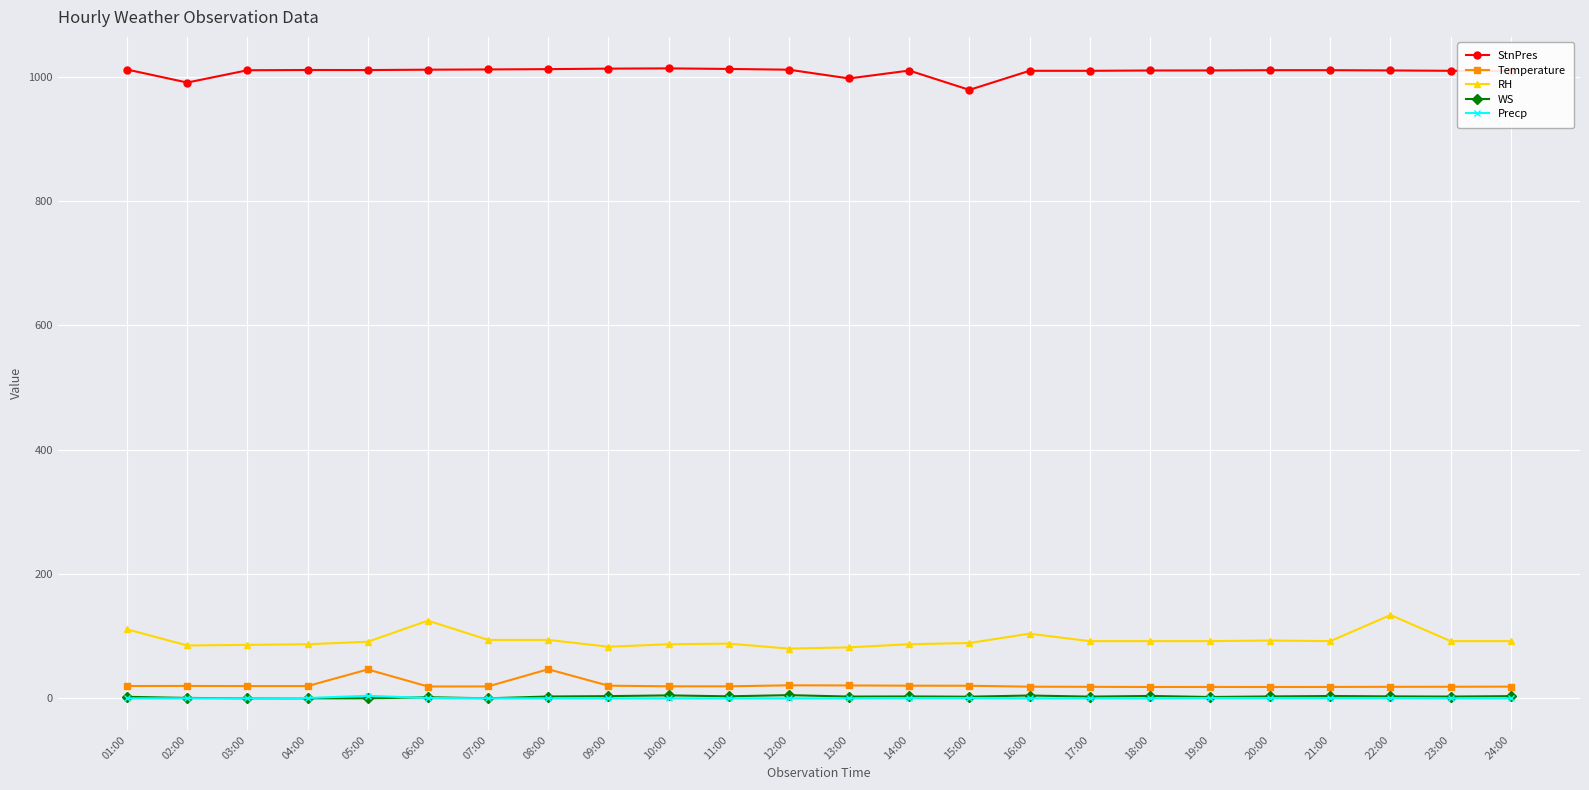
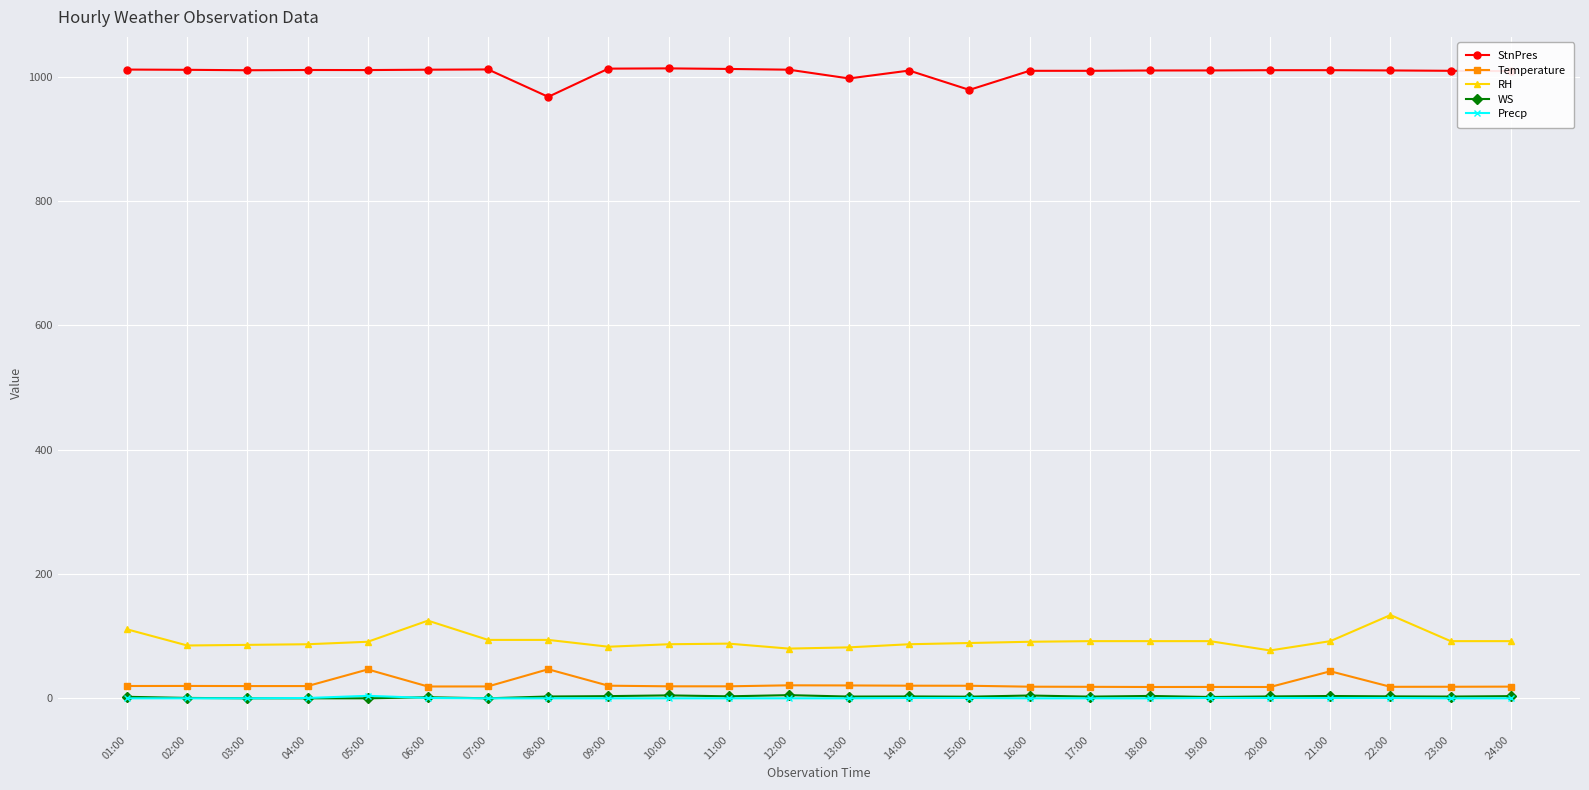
  {
    "StnPres": {
      "01:00": 1010,
-     "02:00": 990,
+     "02:00": 1010,
      "03:00": 1010,
      "04:00": 1010,
      "05:00": 1010,
      "06:00": 1010,
      "07:00": 1010,
-     "08:00": 1010,
+     "08:00": 970,
      "09:00": 1010,
      "10:00": 1010,
      "11:00": 1010,
      "12:00": 1010,
      "13:00": 1000,
      "14:00": 1010,
      "15:00": 980,
      "16:00": 1010,
      "17:00": 1010,
      "18:00": 1010,
      "19:00": 1010,
      "20:00": 1010,
      "21:00": 1010,
      "22:00": 1010,
      "23:00": 1010
    },
    "Temperature": {
      "01:00": 20,
      "02:00": 20,
      "03:00": 20,
      "04:00": 20,
      "05:00": 50,
      "06:00": 20,
      "07:00": 20,
      "08:00": 50,
      "09:00": 20,
      "10:00": 20,
      "11:00": 20,
      "12:00": 20,
      "13:00": 20,
      "14:00": 20,
      "15:00": 20,
      "16:00": 20,
      "17:00": 20,
      "18:00": 20,
      "19:00": 20,
      "20:00": 20,
-     "21:00": 20,
+     "21:00": 40,
      "22:00": 20,
      "23:00": 20,
      "24:00": 20
    },
    "RH": {
      "01:00": 110,
      "02:00": 90,
      "03:00": 90,
      "04:00": 90,
      "05:00": 90,
      "06:00": 130,
      "07:00": 90,
      "08:00": 90,
      "09:00": 80,
      "10:00": 90,
      "11:00": 90,
      "12:00": 80,
      "13:00": 80,
      "14:00": 90,
      "15:00": 90,
-     "16:00": 100,
+     "16:00": 90,
      "17:00": 90,
      "18:00": 90,
      "19:00": 90,
-     "20:00": 90,
+     "20:00": 80,
      "21:00": 90,
      "22:00": 130,
      "23:00": 90,
      "24:00": 90
    },
    "WS": {
      "10:00": 0,
      "12:00": 10,
      "16:00": 0
    },
    "Precp": {
      "10:00": 0,
      "12:00": 0,
      "16:00": 0
    }
  }
